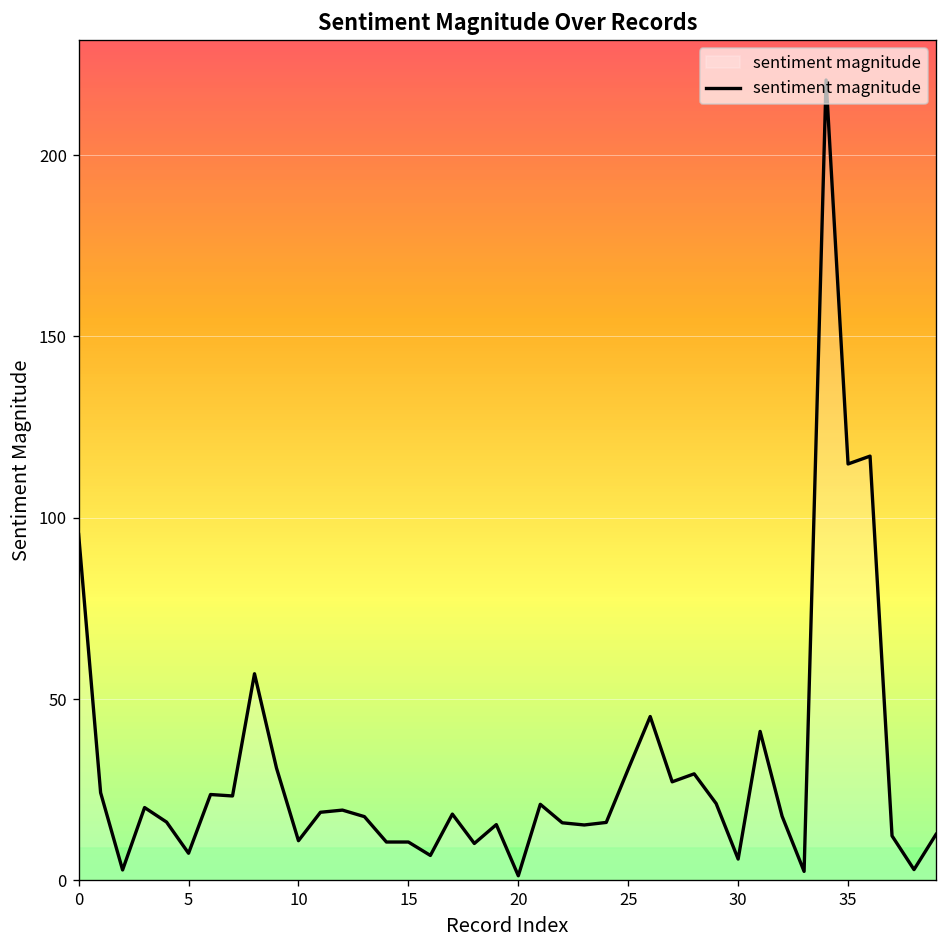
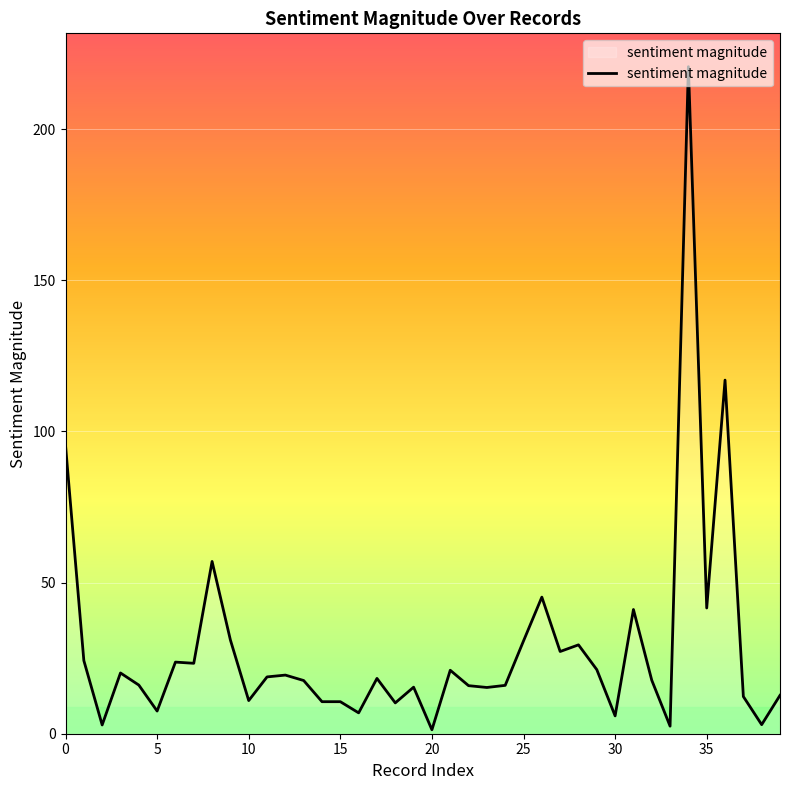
  {
    "0": 95,
    "10": 11,
    "15": 11,
    "25": 31,
-   "35": 115
+   "35": 42
  }
